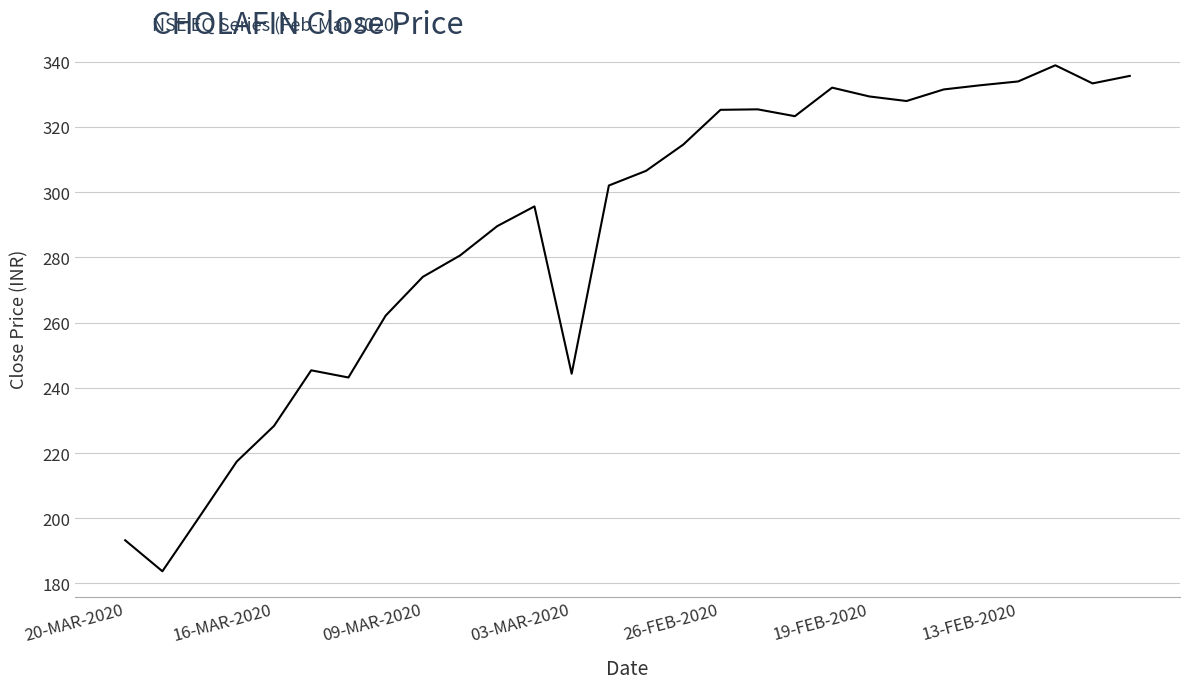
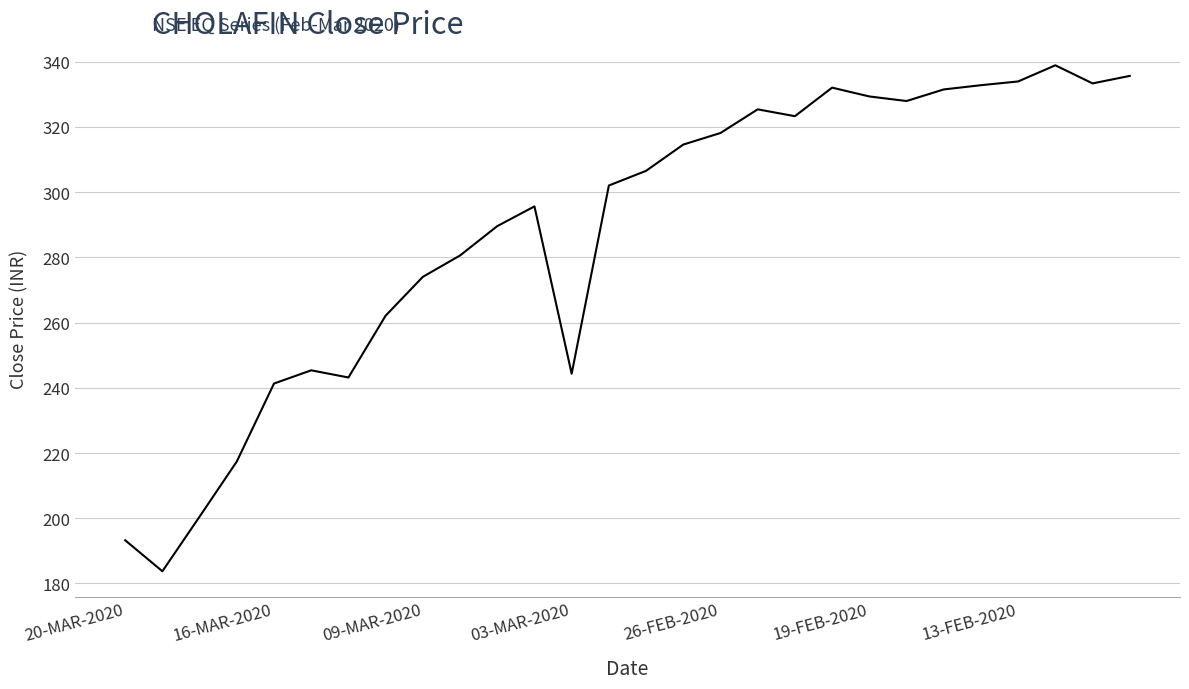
  {
    "20-MAR-2020": 193,
-   "16-MAR-2020": 228,
+   "16-MAR-2020": 241,
    "09-MAR-2020": 274,
    "03-MAR-2020": 244,
-   "26-FEB-2020": 325,
+   "26-FEB-2020": 318,
    "19-FEB-2020": 329,
    "13-FEB-2020": 334
  }
